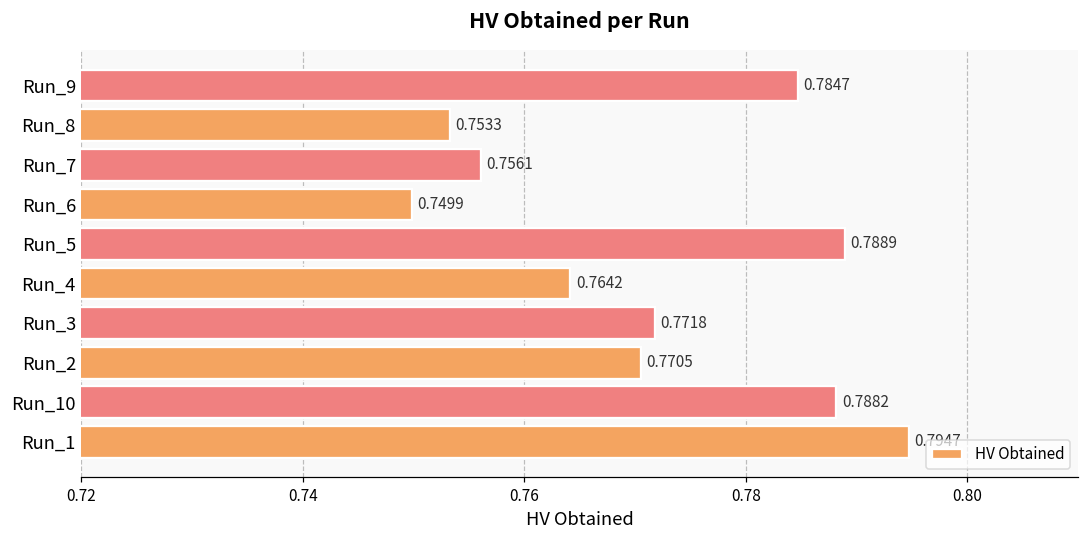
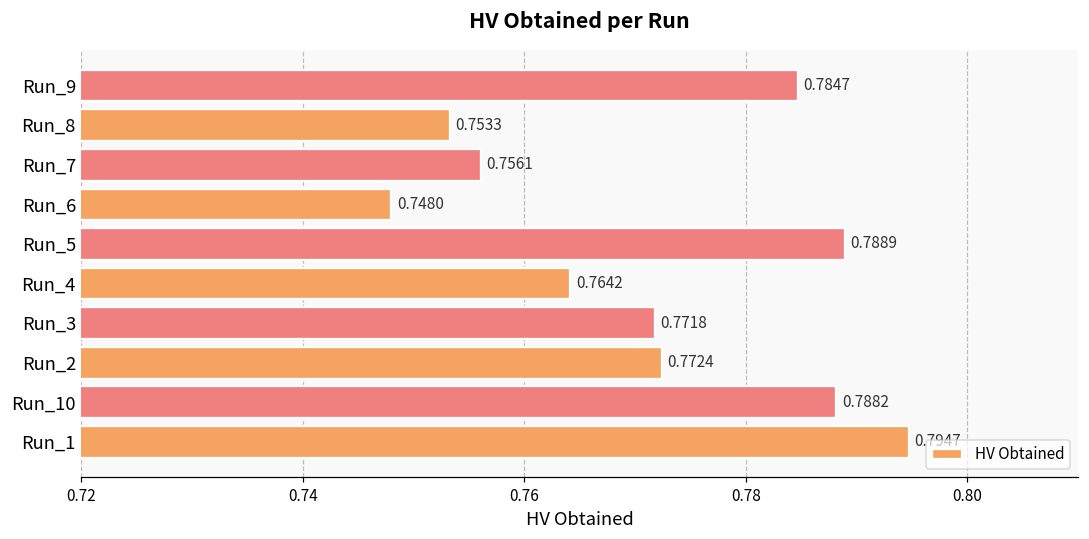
  {
    "Run_9": 0.7847,
    "Run_8": 0.7533,
    "Run_7": 0.7561,
-   "Run_6": 0.7499,
+   "Run_6": 0.7480,
    "Run_5": 0.7889,
    "Run_4": 0.7642,
    "Run_3": 0.7718,
-   "Run_2": 0.7705,
+   "Run_2": 0.7724,
    "Run_10": 0.7882
  }
